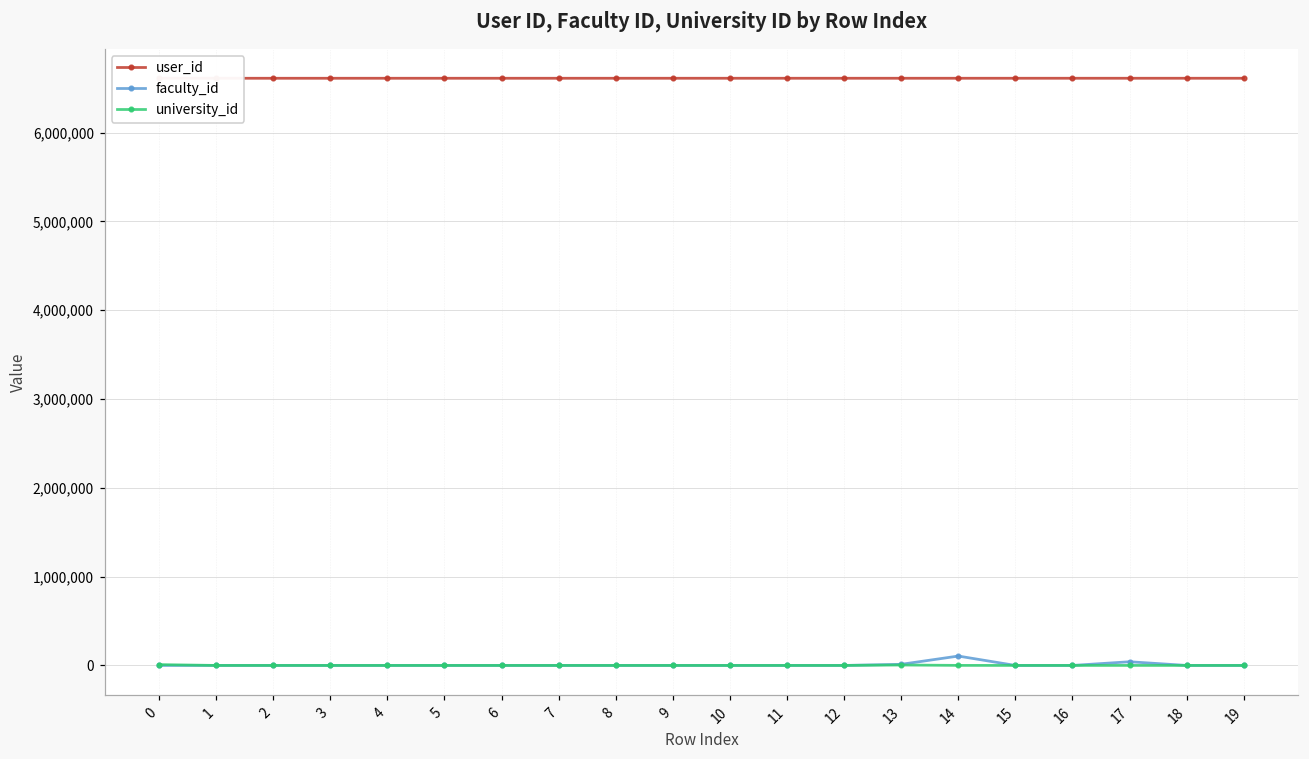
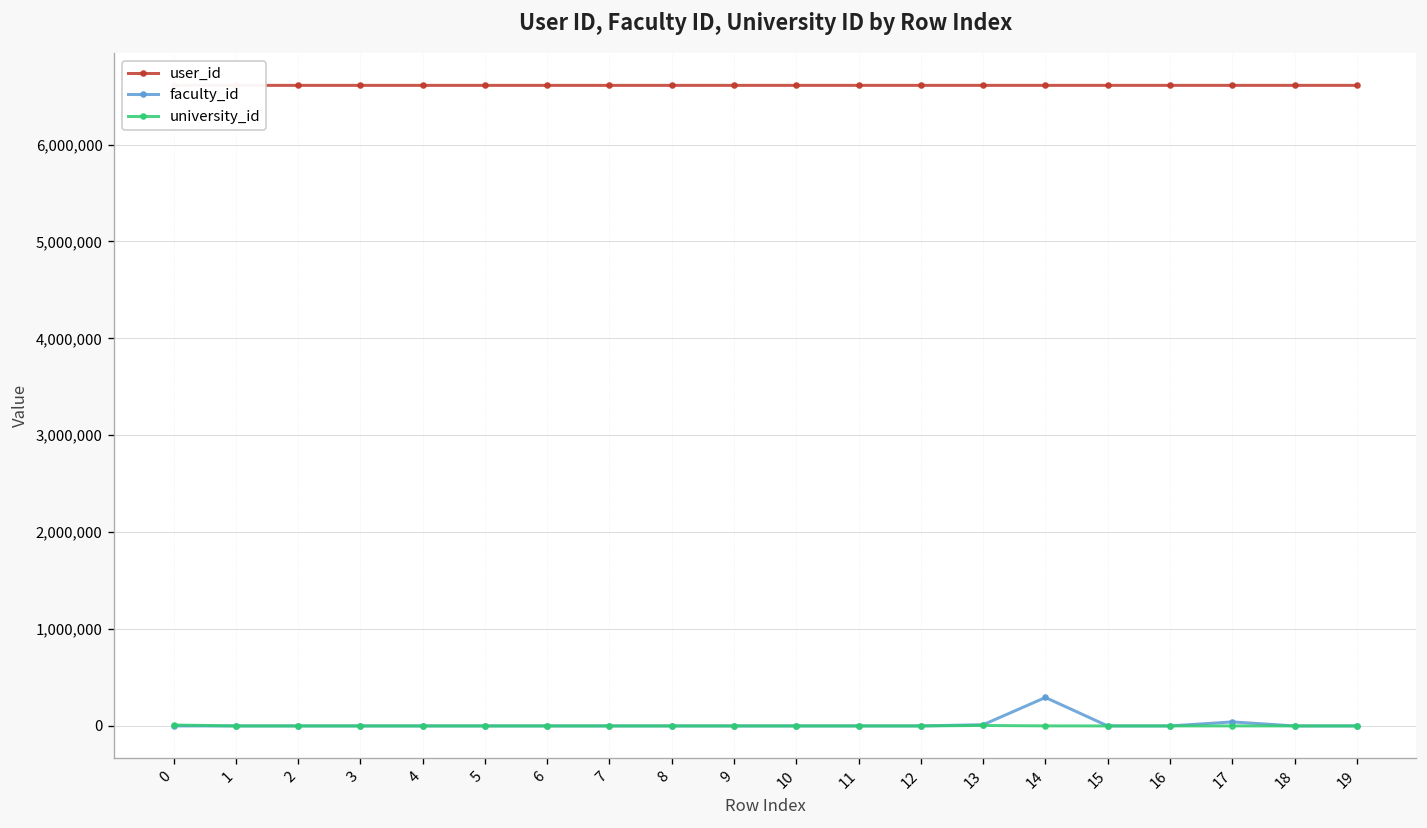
  {
    "user_id": {
      "2": "6,600,000",
      "3": "6,600,000",
      "4": "6,600,000",
      "5": "6,600,000",
      "6": "6,600,000",
      "7": "6,600,000",
      "8": "6,600,000",
      "9": "6,600,000",
      "10": "6,600,000",
      "11": "6,600,000",
      "12": "6,600,000",
      "13": "6,600,000",
      "14": "6,600,000",
      "15": "6,600,000",
      "16": "6,600,000",
      "17": "6,600,000",
      "18": "6,600,000",
      "19": "6,600,000"
    },
    "faculty_id": {
-     "14": "100,000",
+     "14": "300,000",
      "17": "0"
    },
    "university_id": {
      "14": "0",
      "17": "0"
    }
  }
